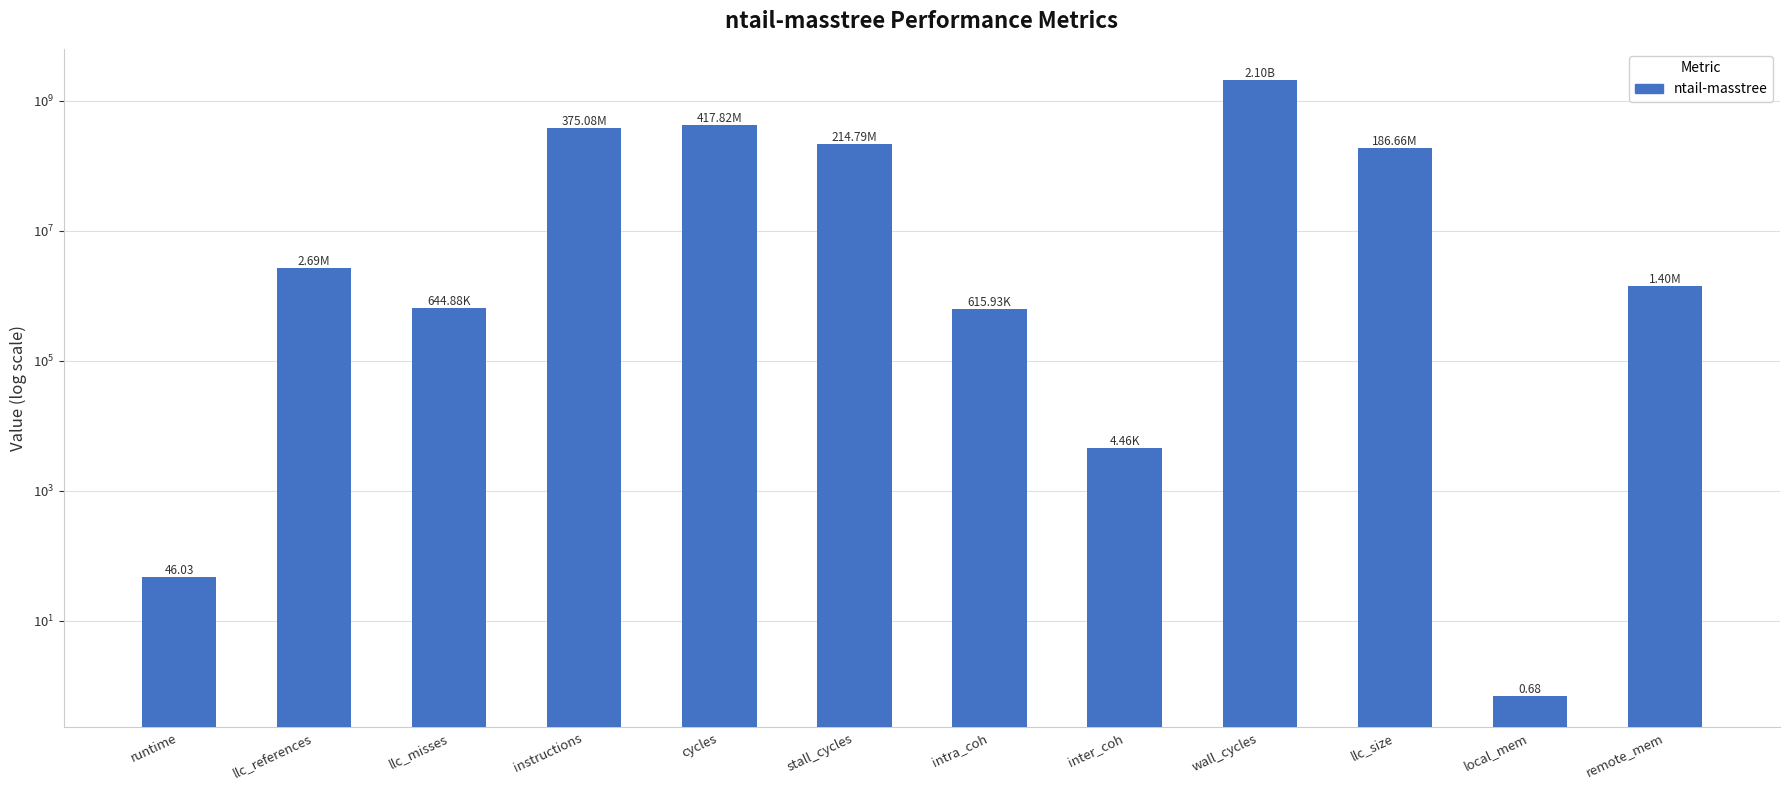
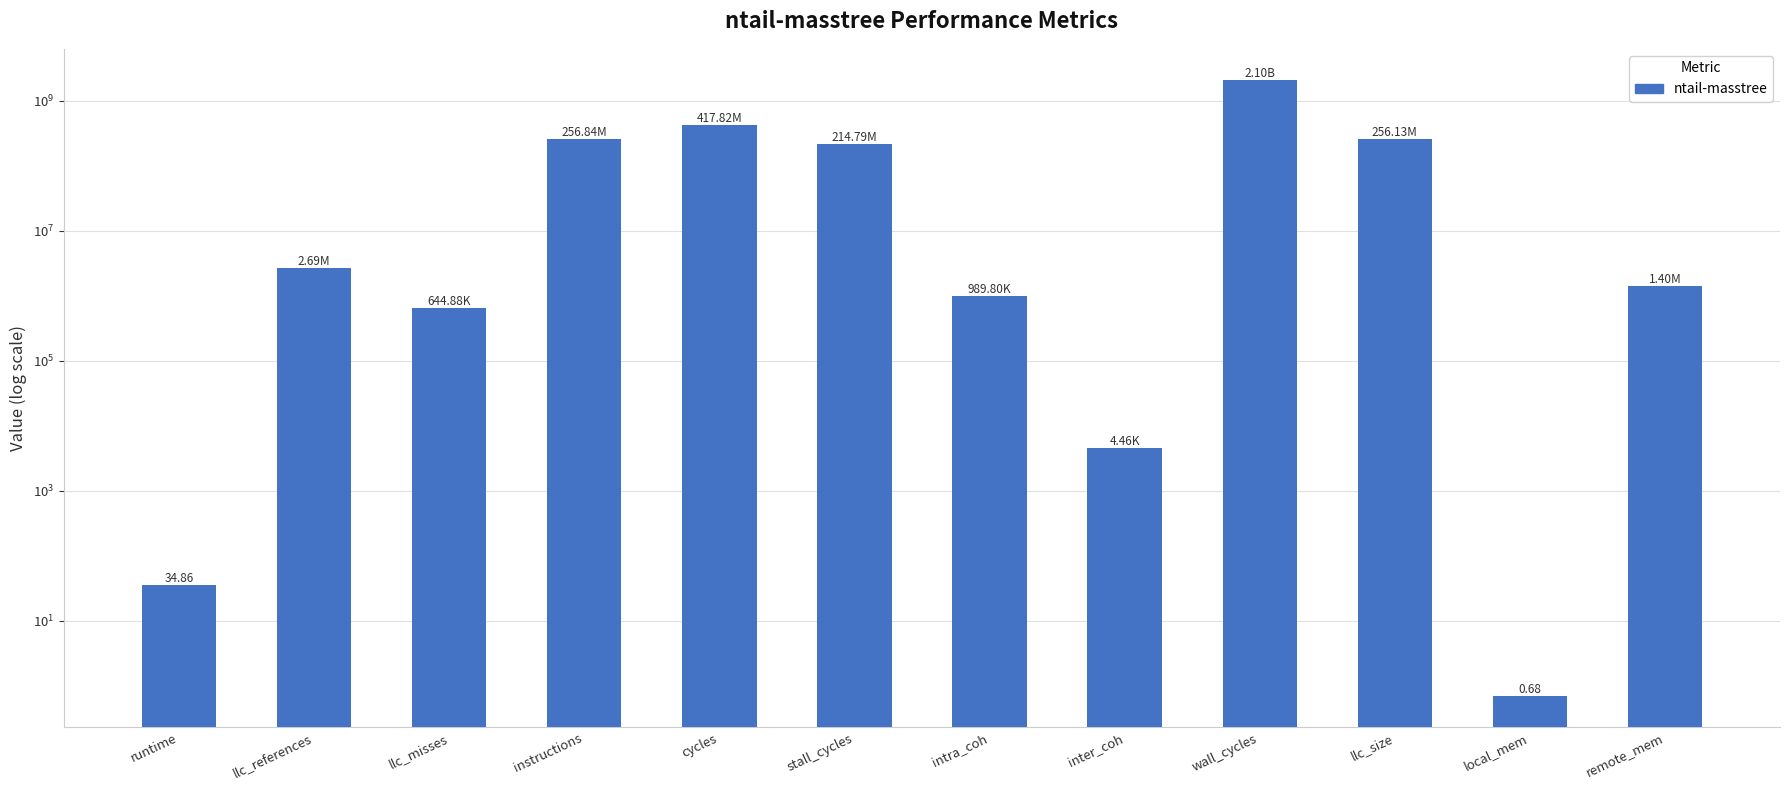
  {
-   "runtime": "46.03",
+   "runtime": "34.86",
    "llc_references": "2.69M",
    "llc_misses": "644.88K",
-   "instructions": "375.08M",
+   "instructions": "256.84M",
    "cycles": "417.82M",
    "stall_cycles": "214.79M",
-   "intra_coh": "615.93K",
+   "intra_coh": "989.80K",
    "inter_coh": "4.46K",
    "wall_cycles": "2.10B",
-   "llc_size": "186.66M",
+   "llc_size": "256.13M",
    "local_mem": "0.68",
    "remote_mem": "1.40M"
  }
